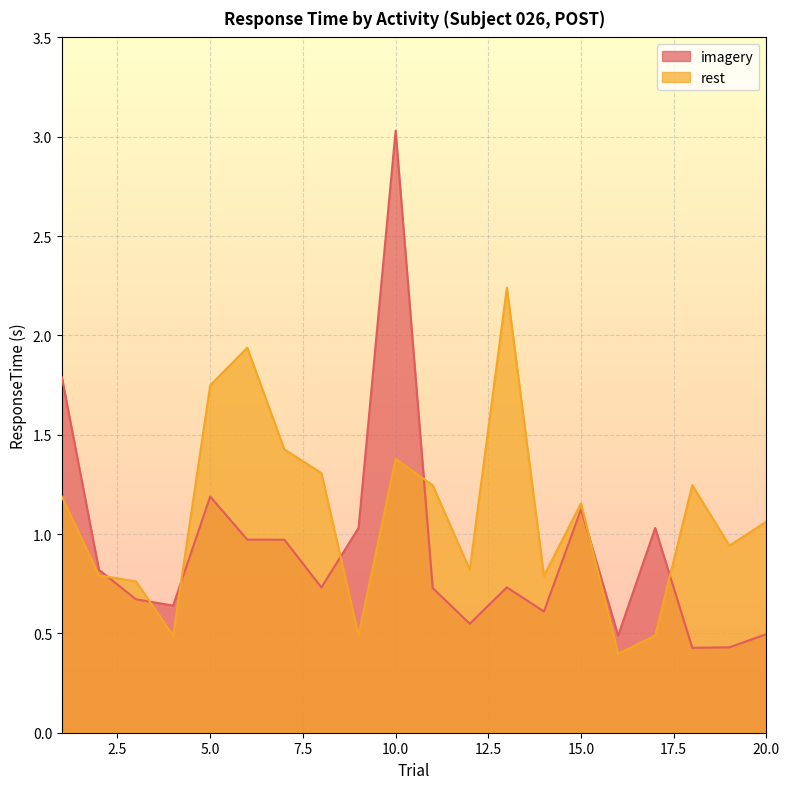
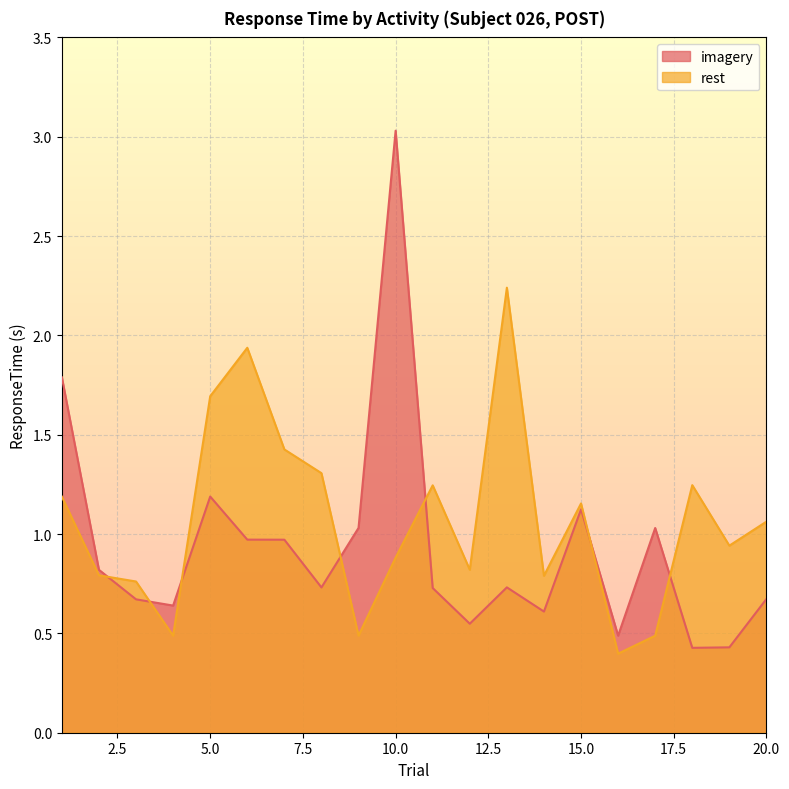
  {
    "imagery": {
      "5.0": 1.19,
      "10.0": 3.03,
      "15.0": 1.12,
-     "20.0": 0.50
+     "20.0": 0.67
    },
    "rest": {
-     "5.0": 1.75,
-     "10.0": 1.38,
+     "5.0": 1.69,
+     "10.0": 0.88,
      "15.0": 1.15,
      "20.0": 1.06
    }
  }
